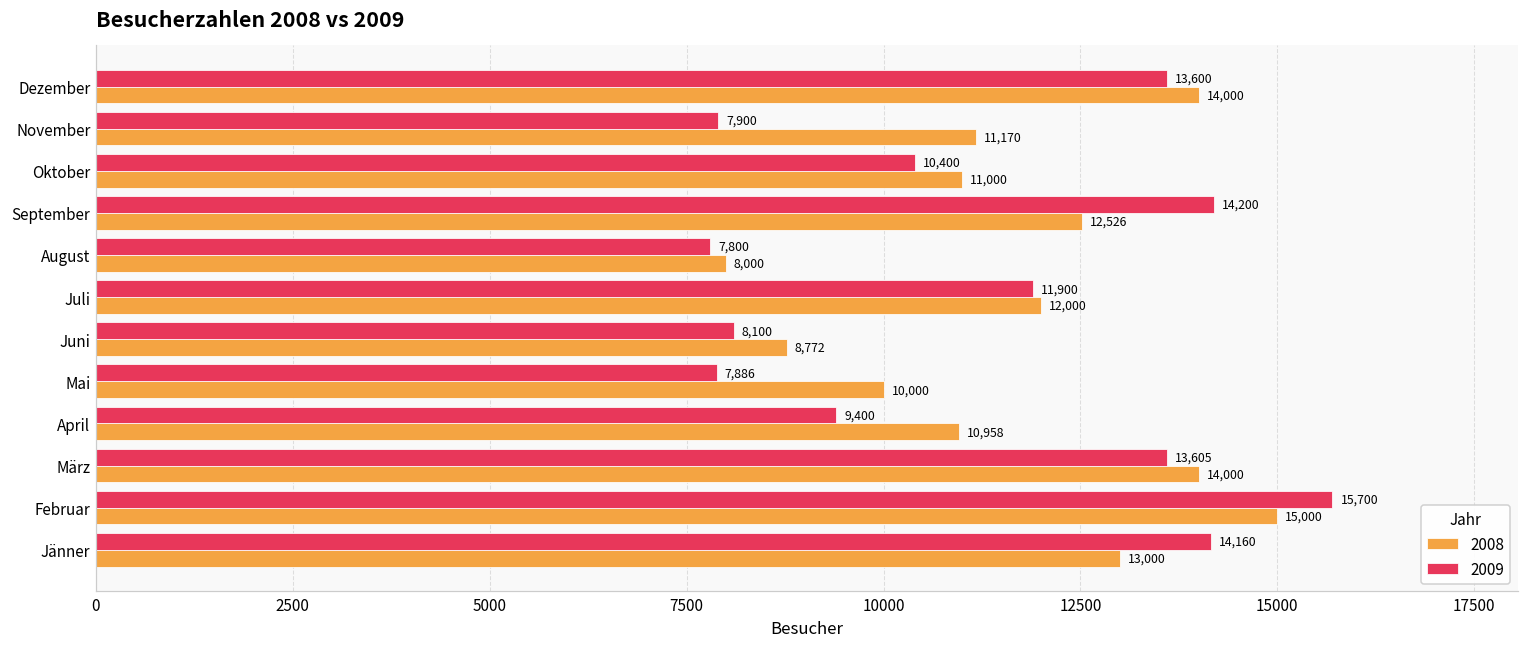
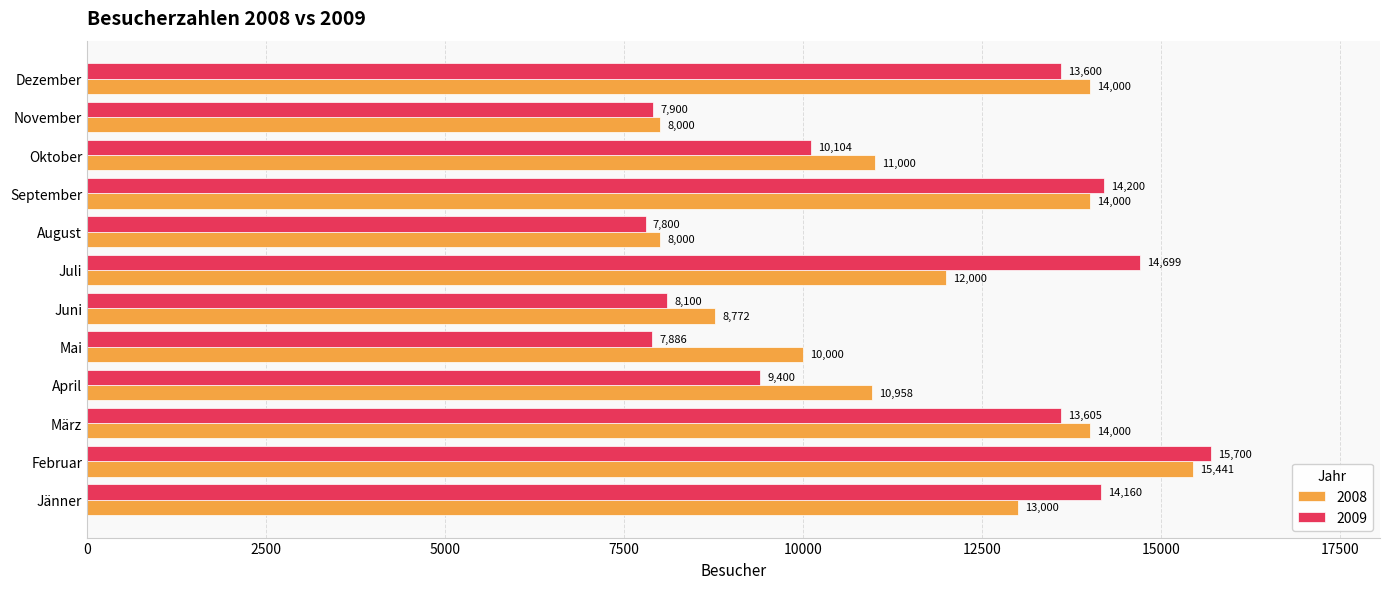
  {
    "2008": {
      "Dezember": "14,000",
-     "November": "11,170",
+     "November": "8,000",
      "Oktober": "11,000",
-     "September": "12,526",
+     "September": "14,000",
      "August": "8,000",
      "Juli": "12,000",
      "Juni": "8,772",
      "Mai": "10,000",
      "April": "10,958",
      "März": "14,000",
-     "Februar": "15,000",
+     "Februar": "15,441",
      "Jänner": "13,000"
    },
    "2009": {
      "Dezember": "13,600",
      "November": "7,900",
-     "Oktober": "10,400",
+     "Oktober": "10,104",
      "September": "14,200",
      "August": "7,800",
-     "Juli": "11,900",
+     "Juli": "14,699",
      "Juni": "8,100",
      "Mai": "7,886",
      "April": "9,400",
      "März": "13,605",
      "Februar": "15,700",
      "Jänner": "14,160"
    }
  }
